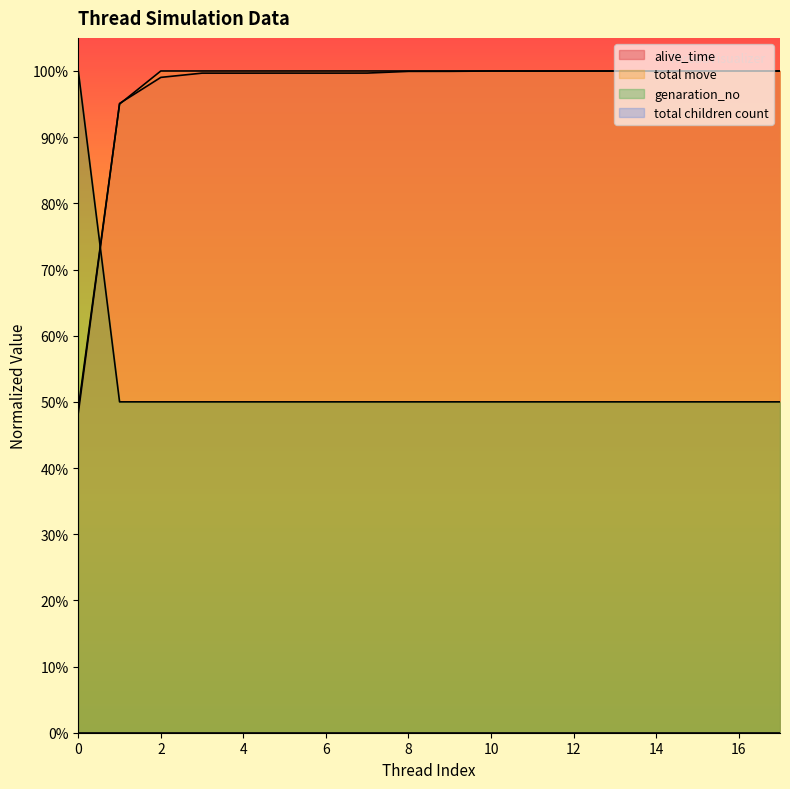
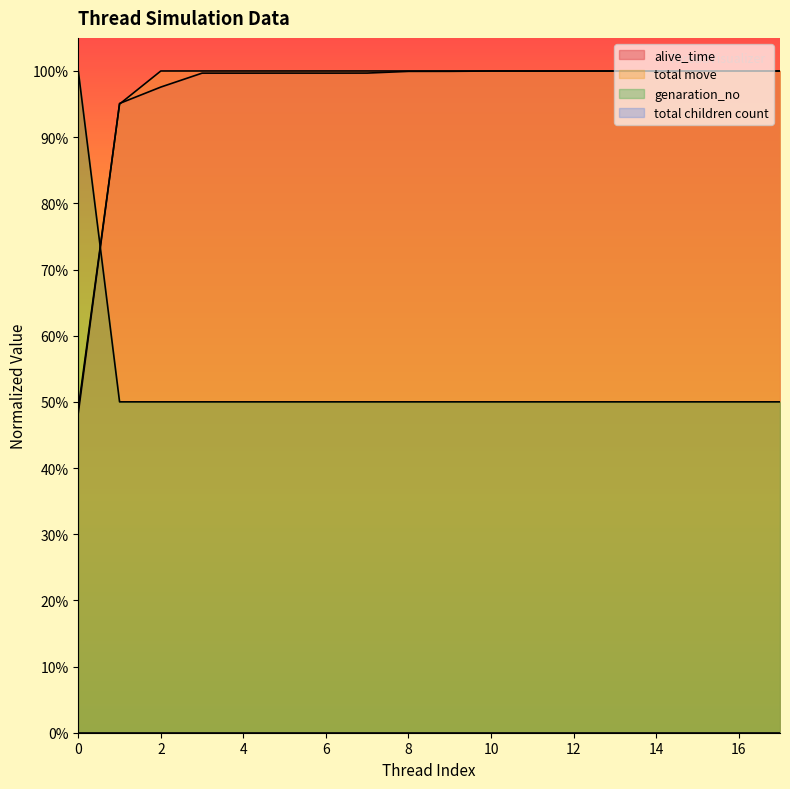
  {
    "alive_time": {
      "0": "48%",
-     "2": "99%"
+     "2": "98%"
    },
    "total move": {
      "0": "49%",
      "2": "100%"
    },
    "genaration_no": {
      "0": "100%",
      "2": "50%",
      "4": "50%",
      "6": "50%",
      "8": "50%",
      "10": "50%",
      "12": "50%",
      "14": "50%",
      "16": "50%"
    },
    "total children count": {
      "0": "0%",
      "2": "0%",
      "4": "0%",
      "6": "0%",
      "8": "0%",
      "10": "0%",
      "12": "0%",
      "14": "0%",
      "16": "0%"
    }
  }
